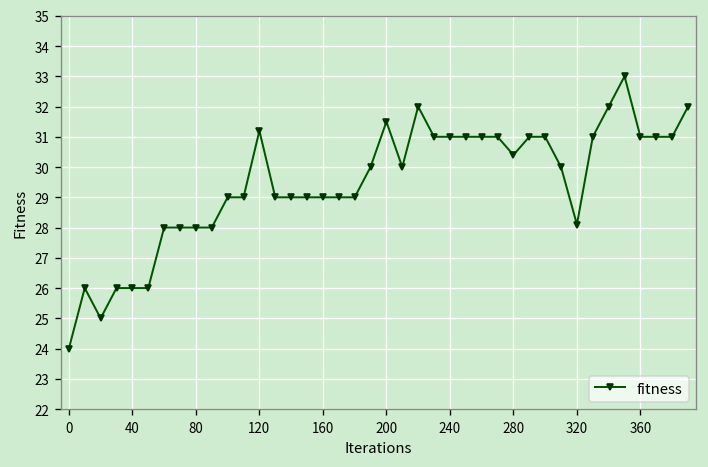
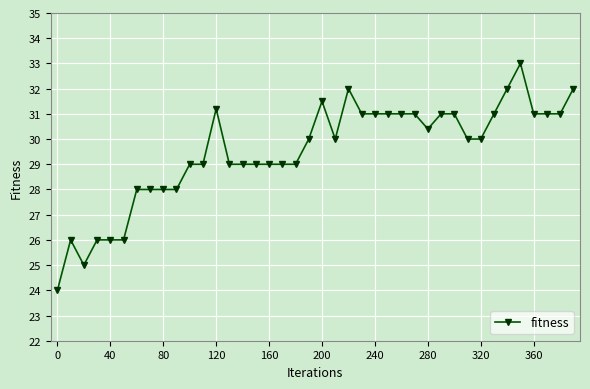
  {
    "0": 24.0,
    "40": 26.0,
    "80": 28.0,
    "120": 31.2,
    "160": 29.0,
    "200": 31.5,
    "240": 31.0,
    "280": 30.4,
-   "320": 28.1,
+   "320": 30.0,
    "360": 31.0
  }
